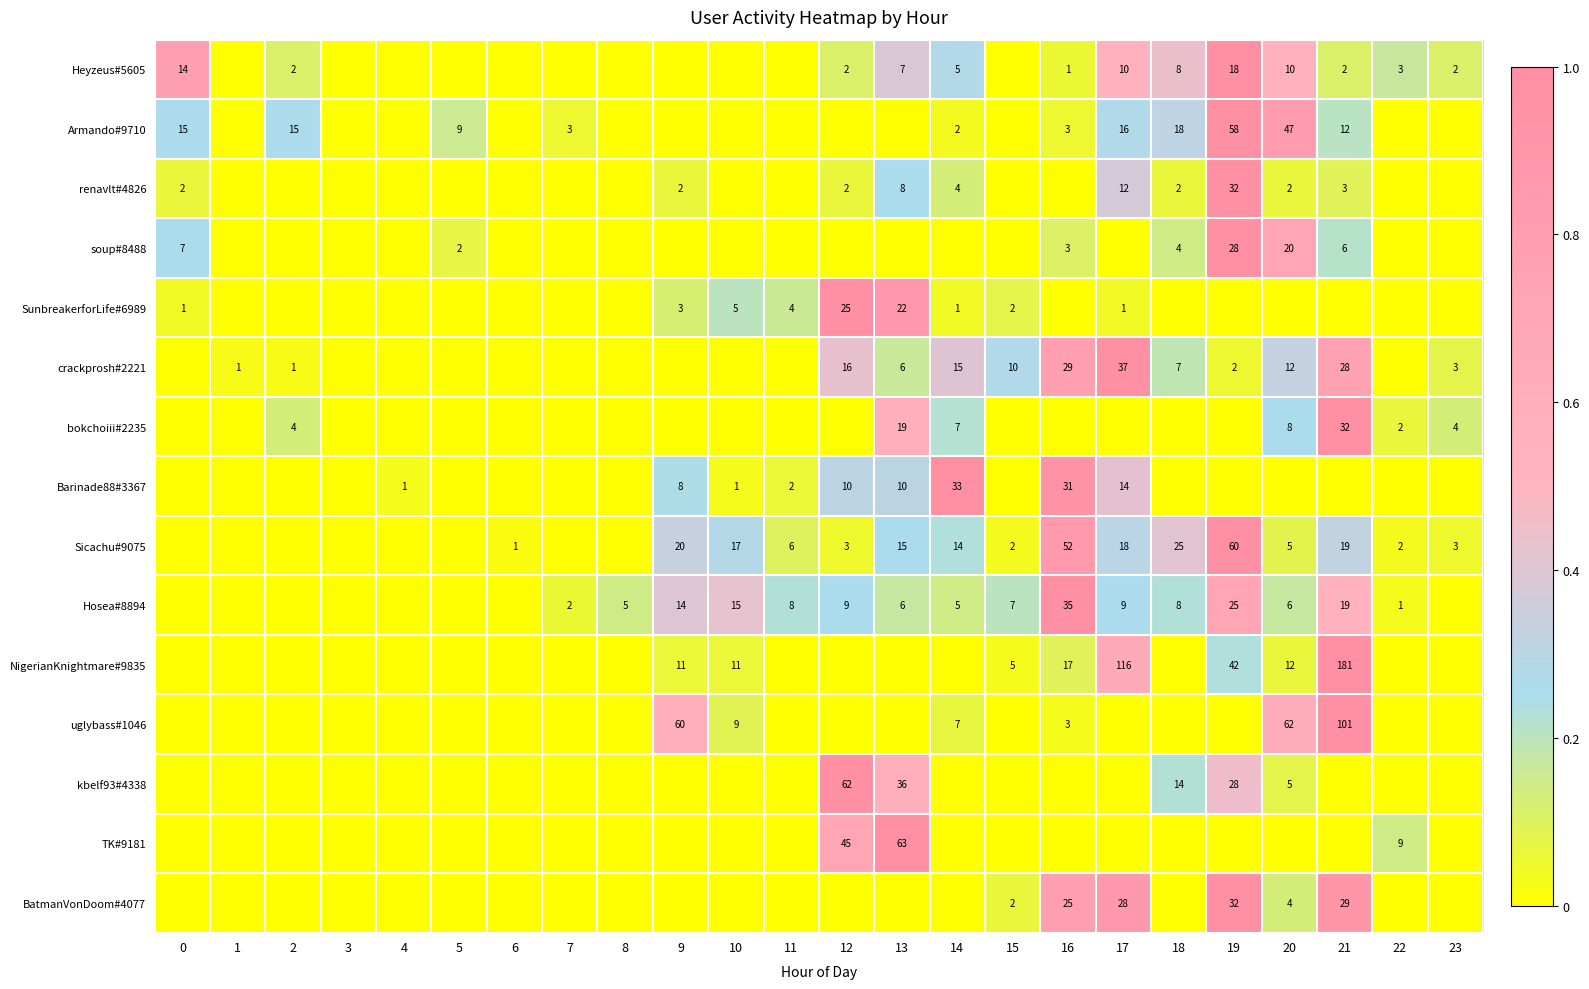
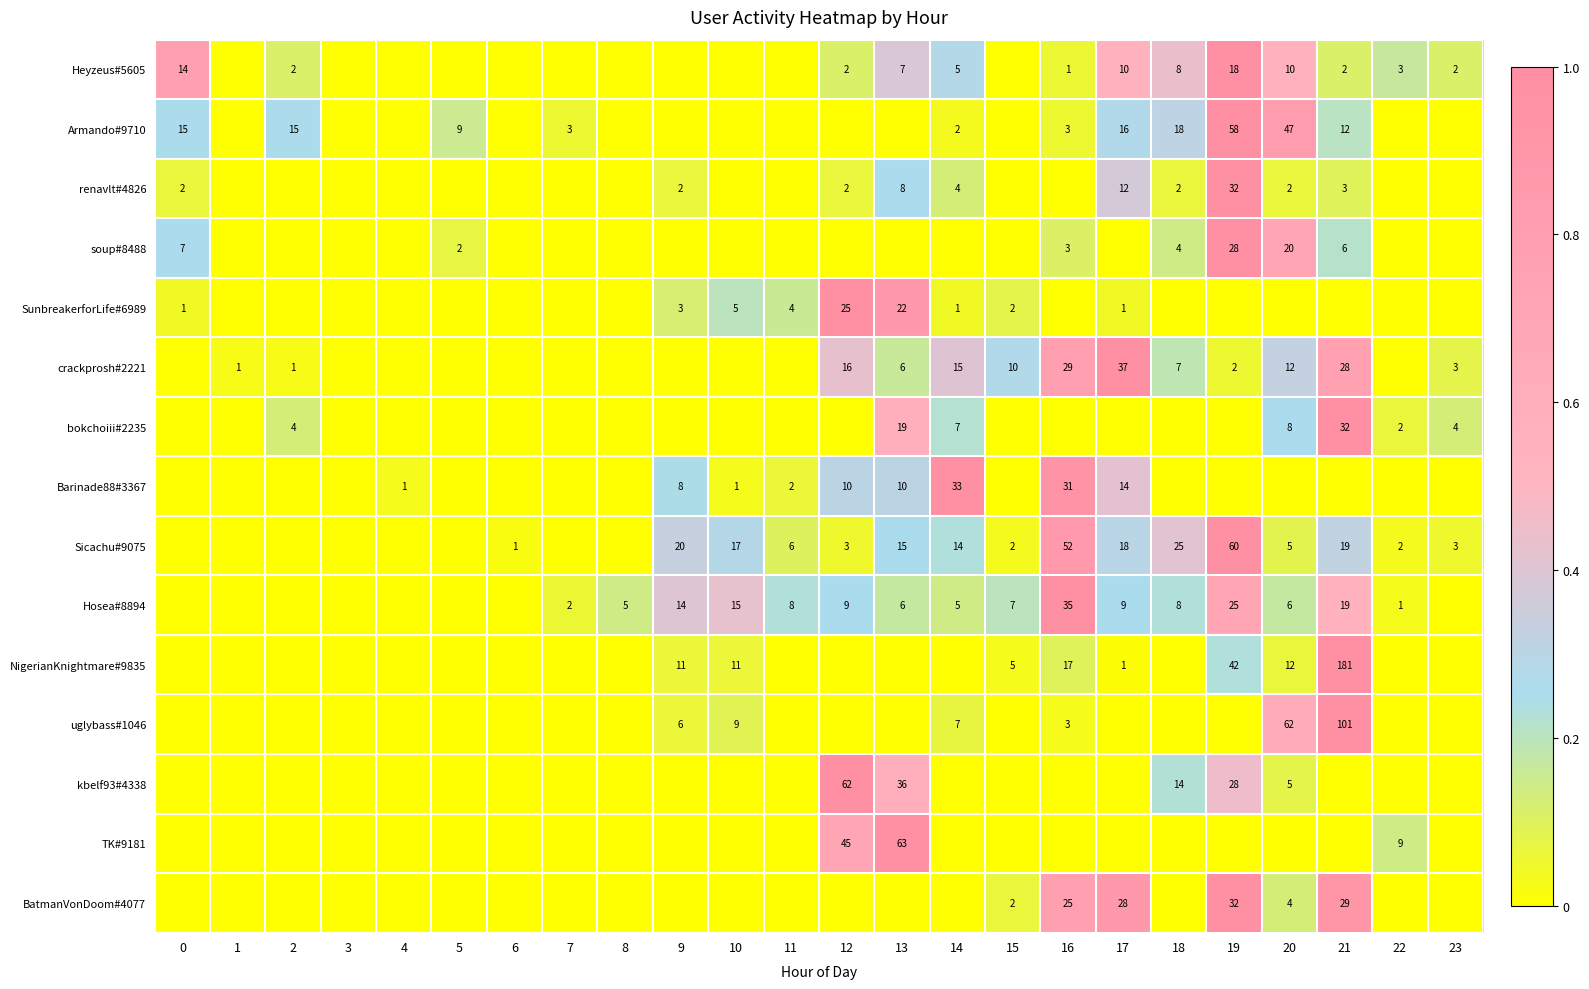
  {
    "Heyzeus#5605": {
      "0": 14,
      "2": 2,
      "12": 2,
      "13": 7,
      "14": 5,
      "16": 1,
      "17": 10,
      "18": 8,
      "19": 18,
      "20": 10,
      "21": 2,
      "22": 3,
      "23": 2
    },
    "Armando#9710": {
      "0": 15,
      "2": 15,
      "5": 9,
      "7": 3,
      "14": 2,
      "16": 3,
      "17": 16,
      "18": 18,
      "19": 58,
      "20": 47,
      "21": 12
    },
    "renavlt#4826": {
      "0": 2,
      "9": 2,
      "12": 2,
      "13": 8,
      "14": 4,
      "17": 12,
      "18": 2,
      "19": 32,
      "20": 2,
      "21": 3
    },
    "soup#8488": {
      "0": 7,
      "5": 2,
      "16": 3,
      "18": 4,
      "19": 28,
      "20": 20,
      "21": 6
    },
    "SunbreakerforLife#6989": {
      "0": 1,
      "9": 3,
      "10": 5,
      "11": 4,
      "12": 25,
      "13": 22,
      "14": 1,
      "15": 2,
      "17": 1
    },
    "crackprosh#2221": {
      "1": 1,
      "2": 1,
      "12": 16,
      "13": 6,
      "14": 15,
      "15": 10,
      "16": 29,
      "17": 37,
      "18": 7,
      "19": 2,
      "20": 12,
      "21": 28,
      "23": 3
    },
    "bokchoiii#2235": {
      "2": 4,
      "13": 19,
      "14": 7,
      "20": 8,
      "21": 32,
      "22": 2,
      "23": 4
    },
    "Barinade88#3367": {
      "4": 1,
      "9": 8,
      "10": 1,
      "11": 2,
      "12": 10,
      "13": 10,
      "14": 33,
      "16": 31,
      "17": 14
    },
    "Sicachu#9075": {
      "6": 1,
      "9": 20,
      "10": 17,
      "11": 6,
      "12": 3,
      "13": 15,
      "14": 14,
      "15": 2,
      "16": 52,
      "17": 18,
      "18": 25,
      "19": 60,
      "20": 5,
      "21": 19,
      "22": 2,
      "23": 3
    },
    "Hosea#8894": {
      "7": 2,
      "8": 5,
      "9": 14,
      "10": 15,
      "11": 8,
      "12": 9,
      "13": 6,
      "14": 5,
      "15": 7,
      "16": 35,
      "17": 9,
      "18": 8,
      "19": 25,
      "20": 6,
      "21": 19,
      "22": 1
    },
    "NigerianKnightmare#9835": {
      "9": 11,
      "10": 11,
      "15": 5,
      "16": 17,
-     "17": 116,
+     "17": 1,
      "19": 42,
      "20": 12,
      "21": 181
    },
    "uglybass#1046": {
-     "9": 60,
+     "9": 6,
      "10": 9,
      "14": 7,
      "16": 3,
      "20": 62,
      "21": 101
    },
    "kbelf93#4338": {
      "12": 62,
      "13": 36,
      "18": 14,
      "19": 28,
      "20": 5
    },
    "TK#9181": {
      "12": 45,
      "13": 63,
      "22": 9
    },
    "BatmanVonDoom#4077": {
      "15": 2,
      "16": 25,
      "17": 28,
      "19": 32,
      "20": 4,
      "21": 29
    }
  }
